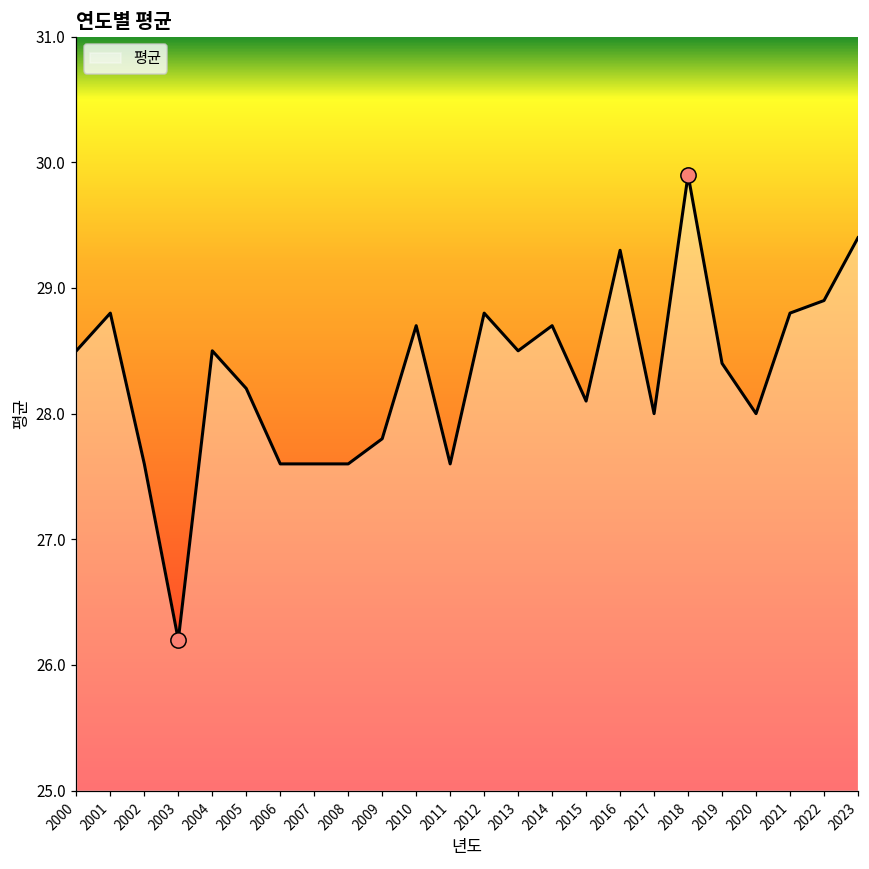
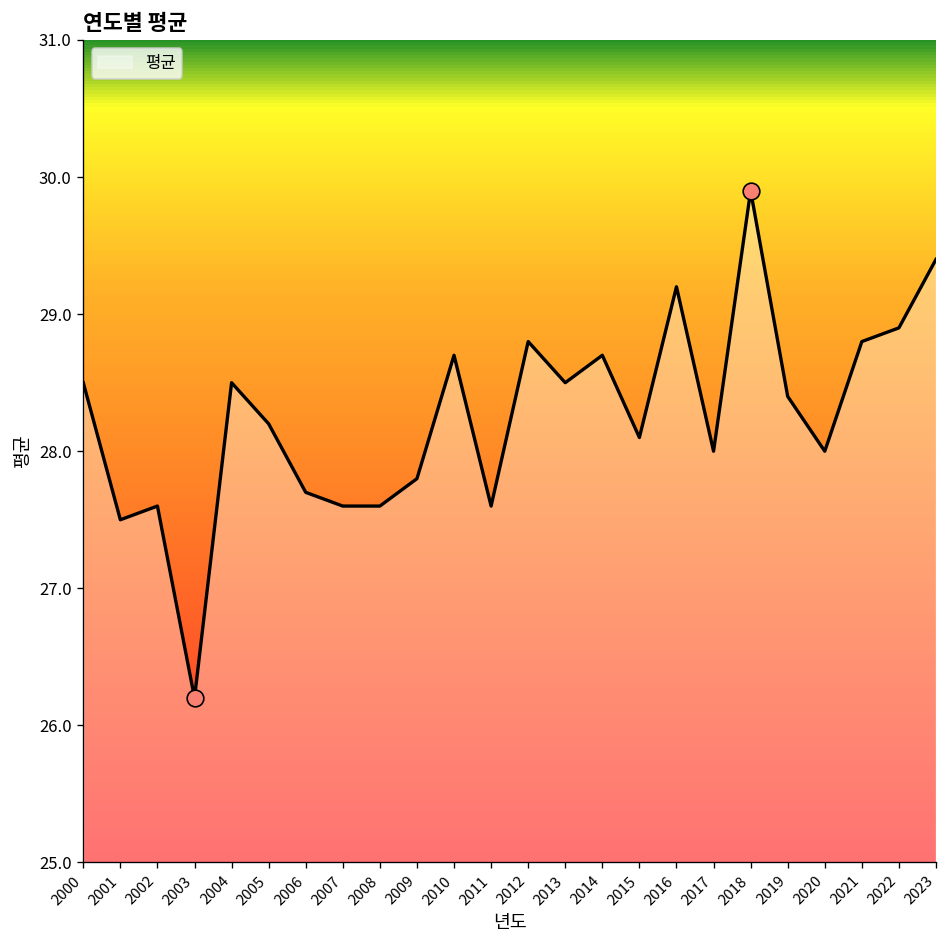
  {
    "평균": {
      "2000": 28.5,
-     "2001": 28.8,
+     "2001": 27.5,
      "2002": 27.6,
      "2004": 28.5,
      "2005": 28.2,
-     "2006": 27.6,
+     "2006": 27.7,
      "2007": 27.6,
      "2008": 27.6,
      "2009": 27.8,
      "2010": 28.7,
      "2011": 27.6,
      "2012": 28.8,
      "2013": 28.5,
      "2014": 28.7,
      "2015": 28.1,
-     "2016": 29.3,
+     "2016": 29.2,
      "2017": 28.0,
      "2019": 28.4,
      "2020": 28.0,
      "2021": 28.8,
      "2022": 28.9,
      "2023": 29.4
    }
  }
